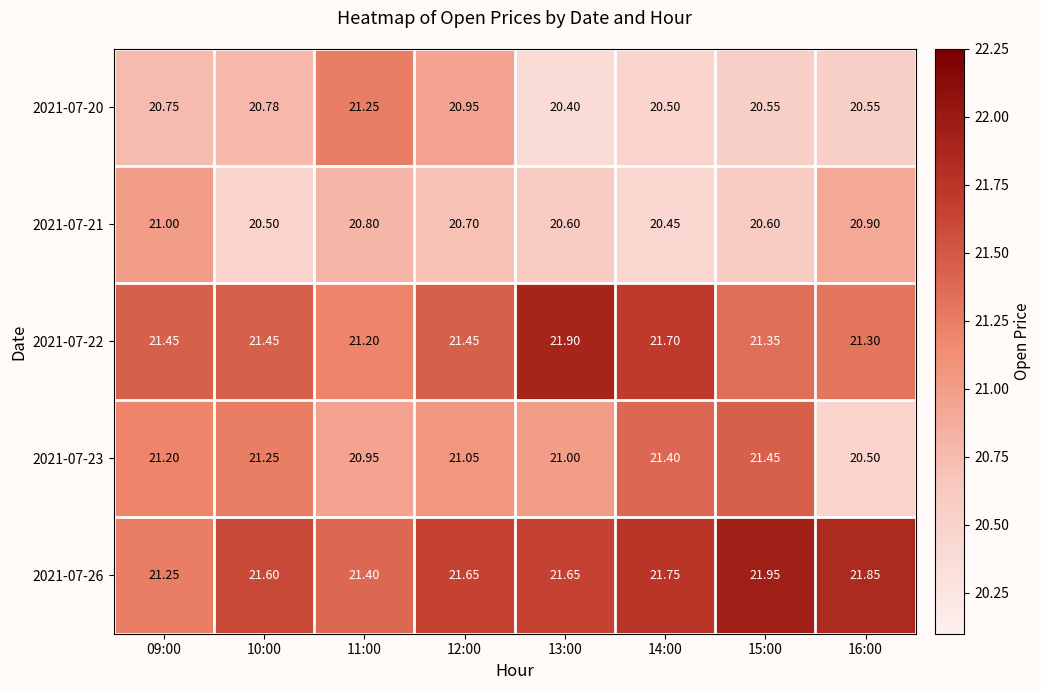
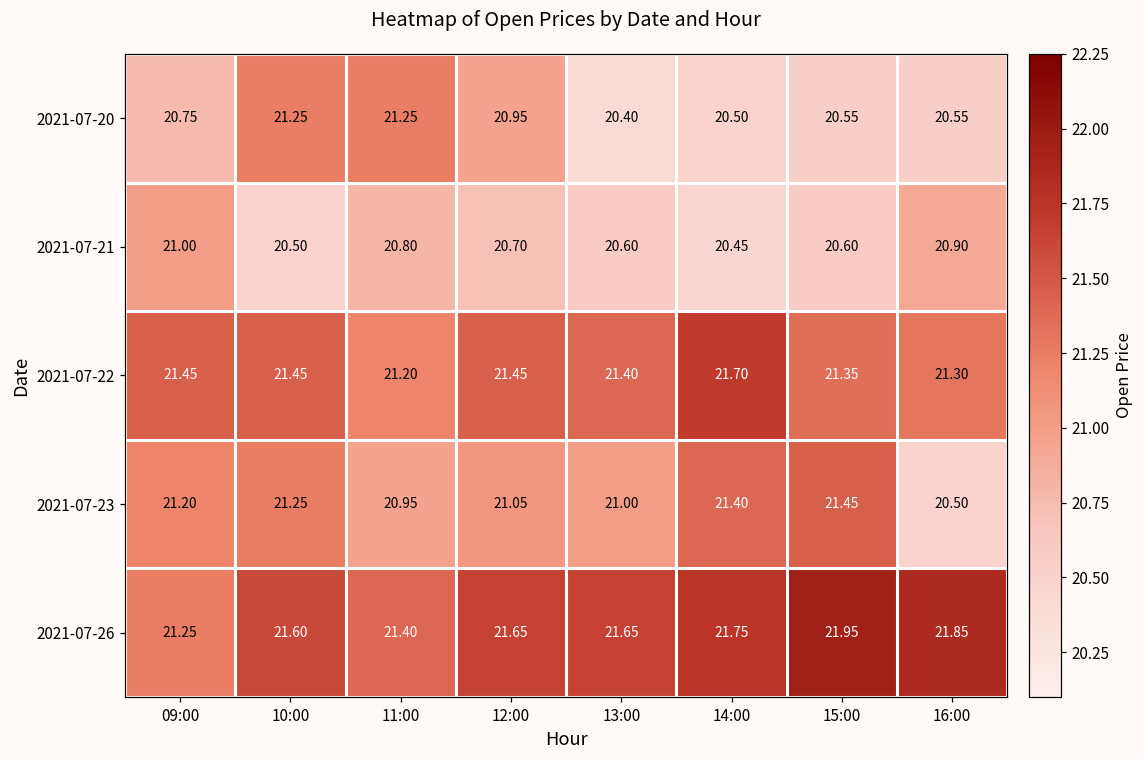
  {
    "2021-07-20": {
      "09:00": 20.75,
-     "10:00": 20.78,
+     "10:00": 21.25,
      "11:00": 21.25,
      "12:00": 20.95,
      "13:00": 20.40,
      "14:00": 20.50,
      "15:00": 20.55,
      "16:00": 20.55
    },
    "2021-07-21": {
      "09:00": 21.00,
      "10:00": 20.50,
      "11:00": 20.80,
      "12:00": 20.70,
      "13:00": 20.60,
      "14:00": 20.45,
      "15:00": 20.60,
      "16:00": 20.90
    },
    "2021-07-22": {
      "09:00": 21.45,
      "10:00": 21.45,
      "11:00": 21.20,
      "12:00": 21.45,
-     "13:00": 21.90,
+     "13:00": 21.40,
      "14:00": 21.70,
      "15:00": 21.35,
      "16:00": 21.30
    },
    "2021-07-23": {
      "09:00": 21.20,
      "10:00": 21.25,
      "11:00": 20.95,
      "12:00": 21.05,
      "13:00": 21.00,
      "14:00": 21.40,
      "15:00": 21.45,
      "16:00": 20.50
    },
    "2021-07-26": {
      "09:00": 21.25,
      "10:00": 21.60,
      "11:00": 21.40,
      "12:00": 21.65,
      "13:00": 21.65,
      "14:00": 21.75,
      "15:00": 21.95,
      "16:00": 21.85
    }
  }
